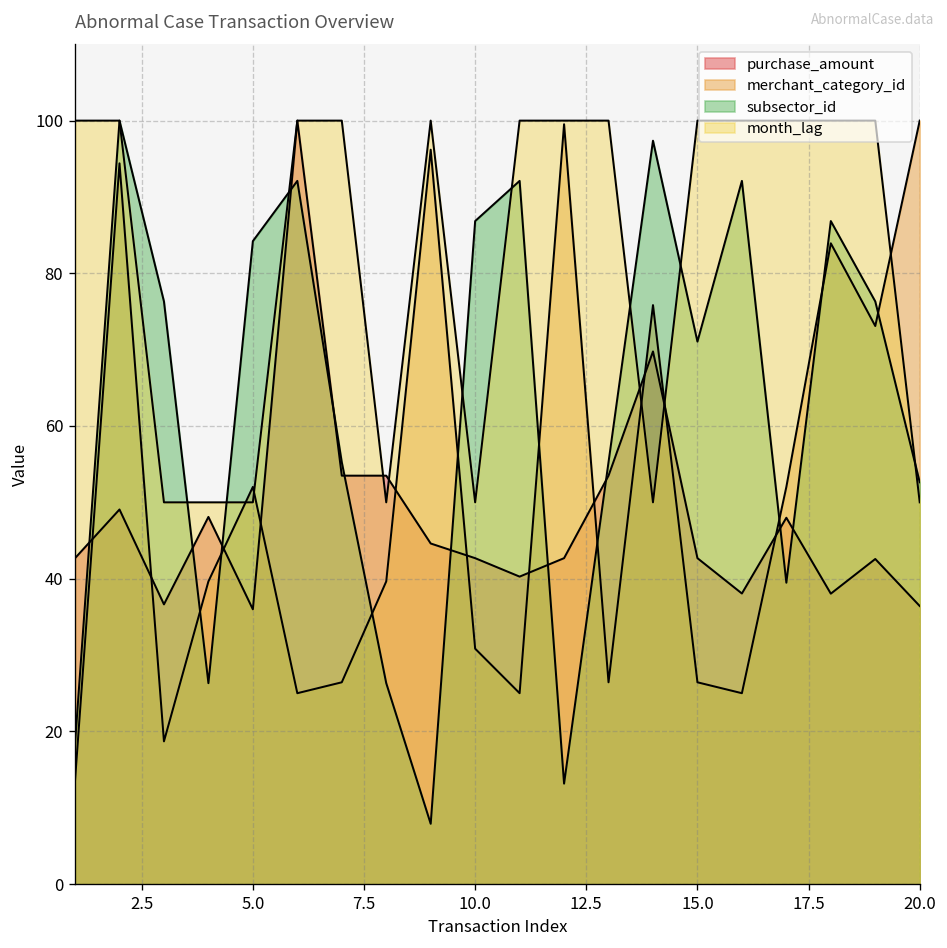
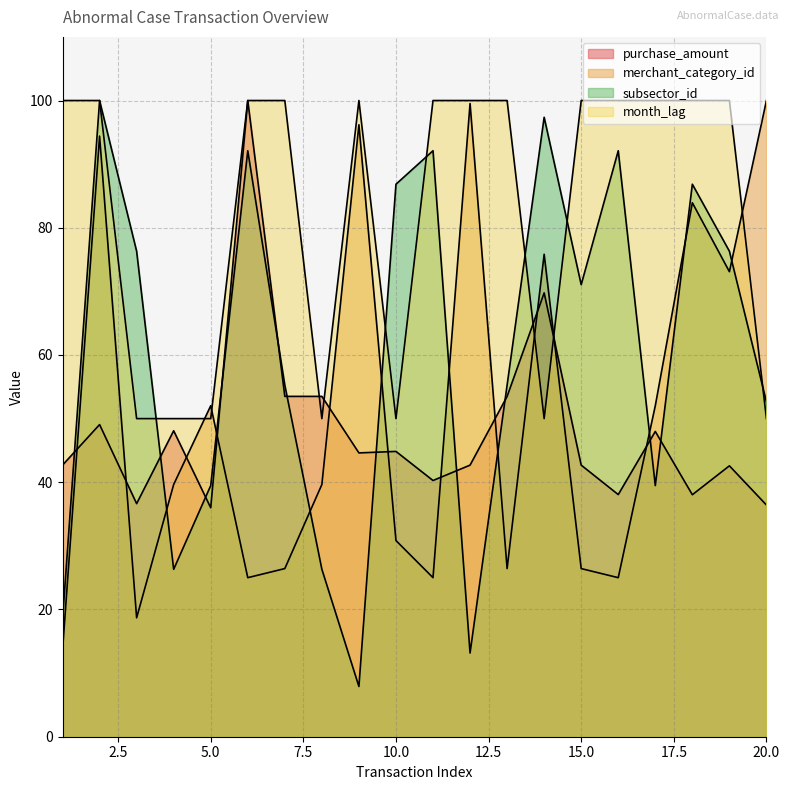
  {
    "purchase_amount": {
      "5.0": 36,
-     "10.0": 43,
+     "10.0": 45,
      "15.0": 43,
      "20.0": 36
    },
    "subsector_id": {
-     "5.0": 84,
+     "5.0": 39,
      "10.0": 87,
      "15.0": 71,
      "20.0": 53
    }
  }
